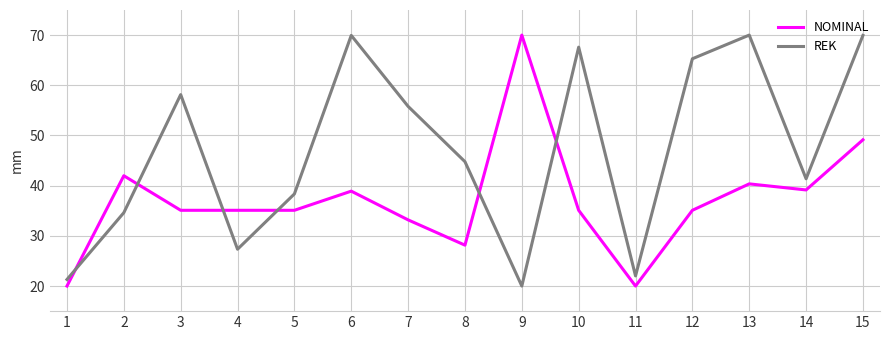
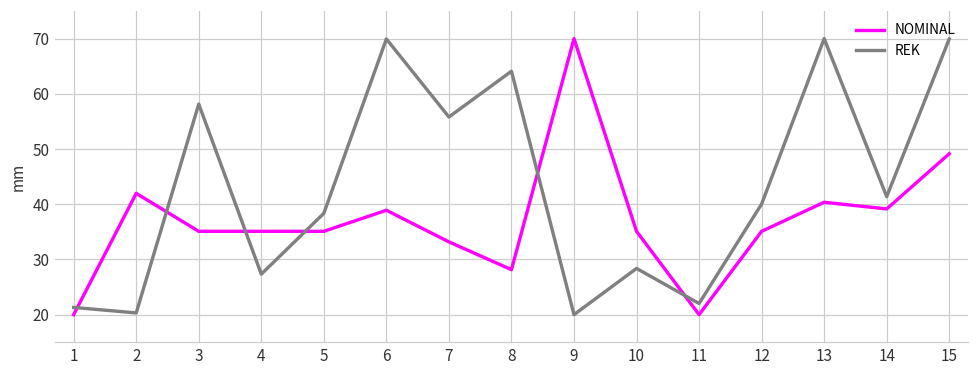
  {
    "NOMINAL": {
      "1": 20,
      "2": 42,
      "3": 35,
      "4": 35,
      "5": 35,
      "6": 39,
      "7": 33,
      "8": 28,
      "9": 70,
      "10": 35,
      "11": 20,
      "12": 35,
      "13": 40,
      "14": 39,
      "15": 49
    },
    "REK": {
      "1": 21,
-     "2": 35,
+     "2": 20,
      "3": 58,
      "4": 27,
      "5": 38,
      "6": 70,
      "7": 56,
-     "8": 45,
+     "8": 64,
      "9": 20,
-     "10": 68,
+     "10": 28,
      "11": 22,
-     "12": 65,
+     "12": 40,
      "13": 70,
      "14": 41,
      "15": 70
    }
  }
